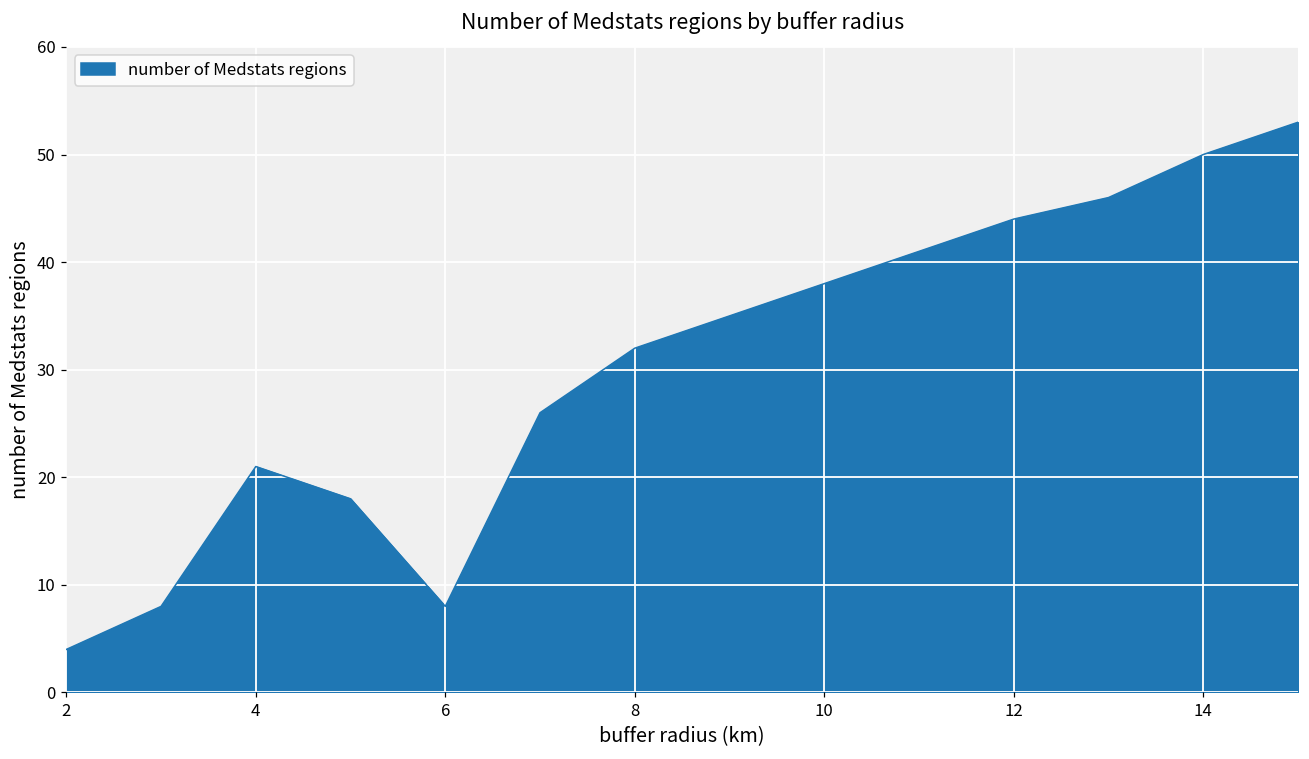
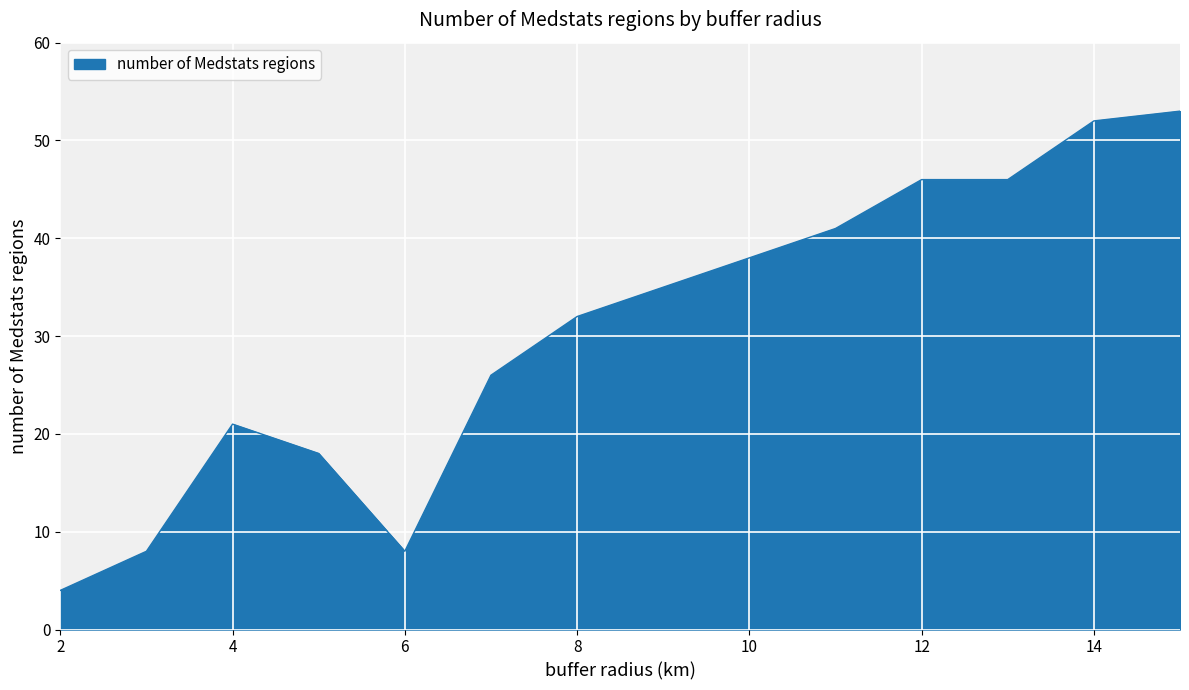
  {
    "2": 4,
    "4": 21,
    "6": 8,
    "8": 32,
    "10": 38,
-   "12": 44,
-   "14": 50
+   "12": 46,
+   "14": 52
  }
